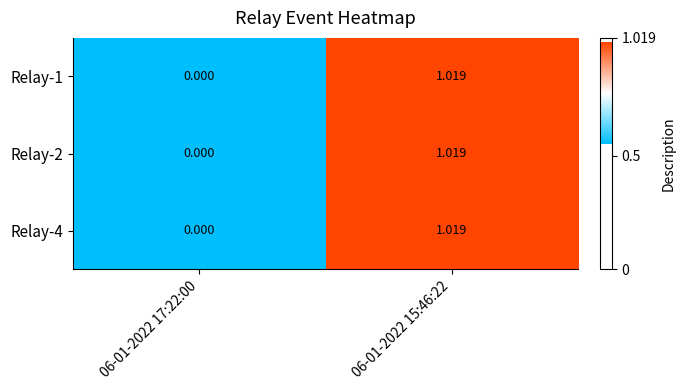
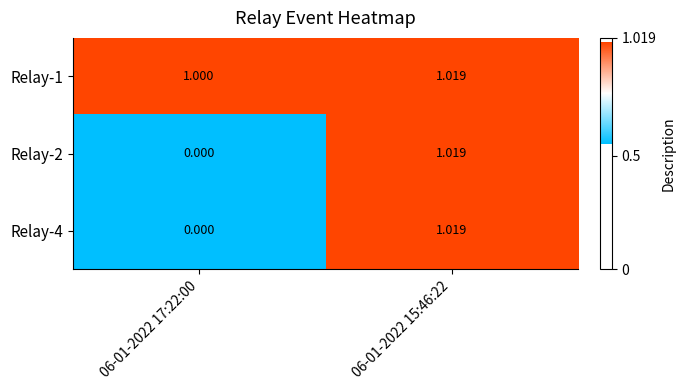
  {
    "Relay-1": {
-     "06-01-2022 17:22:00": 0.000,
+     "06-01-2022 17:22:00": 1.000,
      "06-01-2022 15:46:22": 1.019
    },
    "Relay-2": {
      "06-01-2022 17:22:00": 0.000,
      "06-01-2022 15:46:22": 1.019
    },
    "Relay-4": {
      "06-01-2022 17:22:00": 0.000,
      "06-01-2022 15:46:22": 1.019
    }
  }
